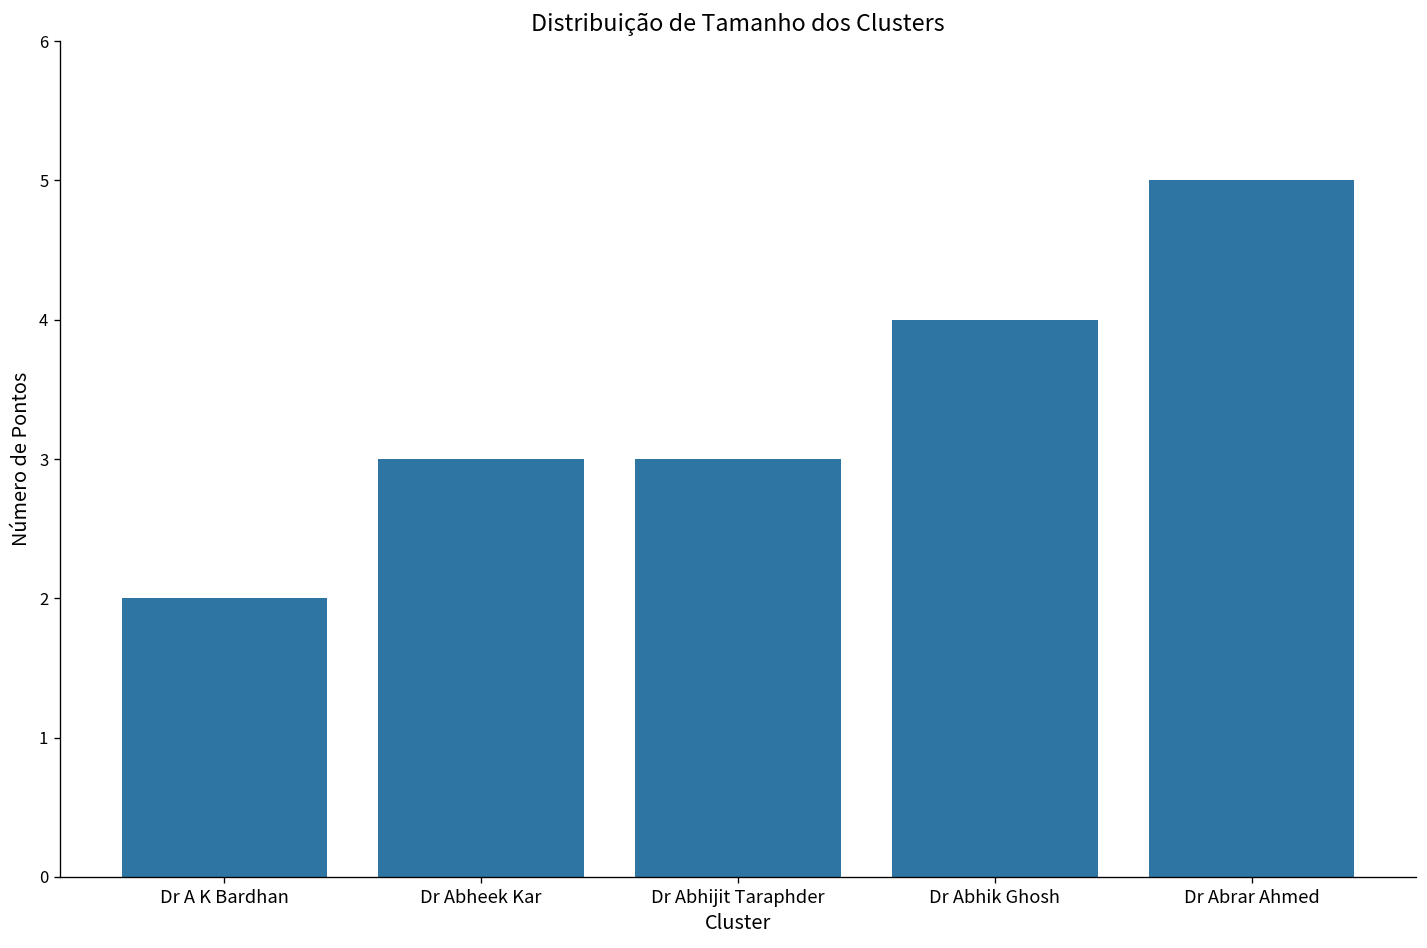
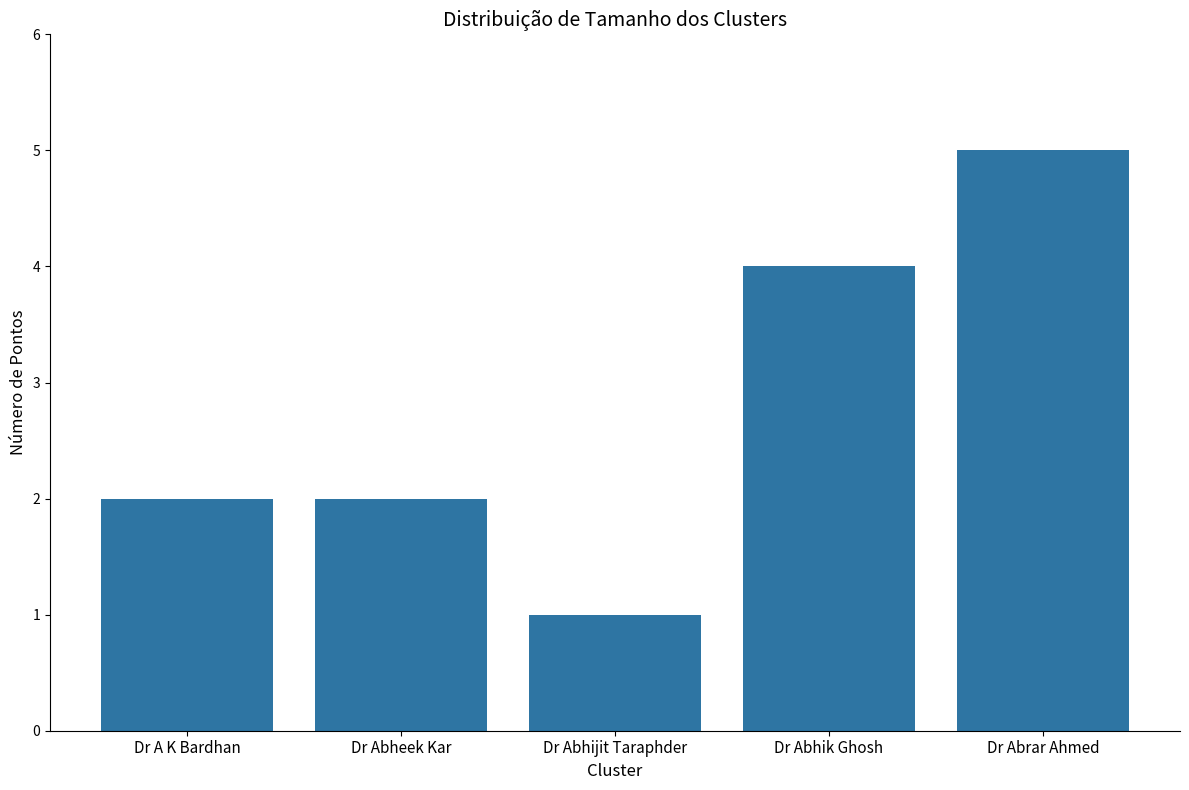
  {
    "Dr A K Bardhan": 2,
-   "Dr Abheek Kar": 3,
-   "Dr Abhijit Taraphder": 3,
+   "Dr Abheek Kar": 2,
+   "Dr Abhijit Taraphder": 1,
    "Dr Abhik Ghosh": 4,
    "Dr Abrar Ahmed": 5
  }
